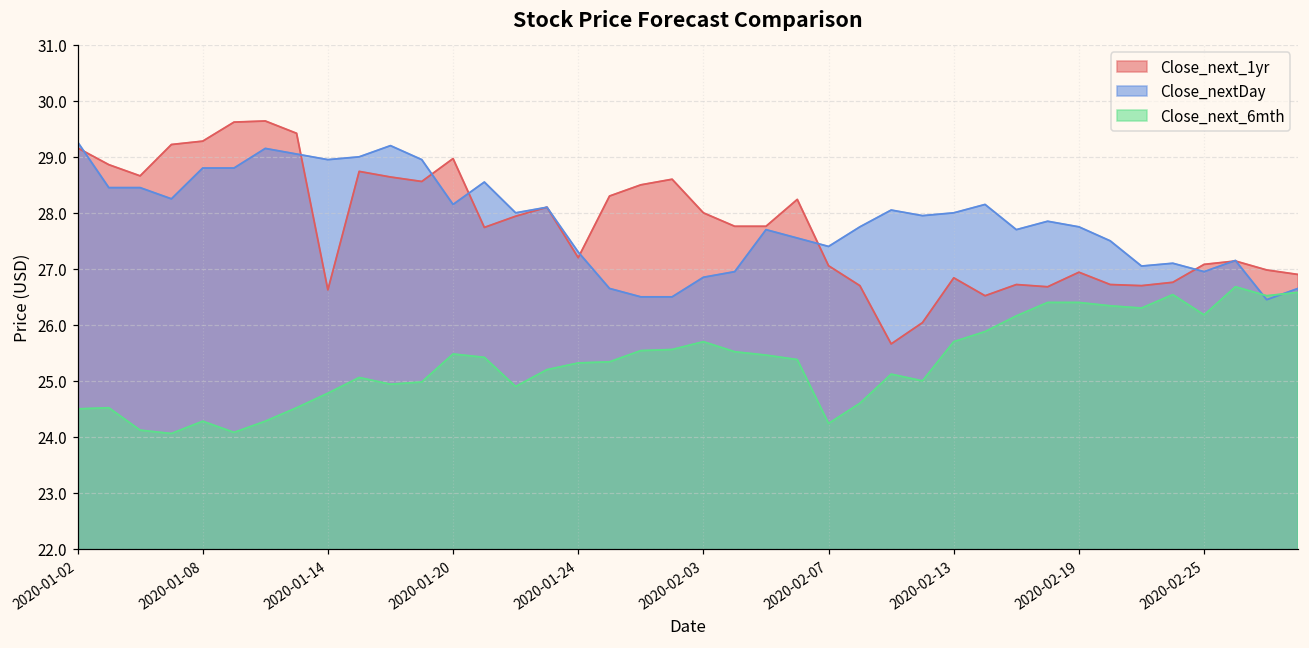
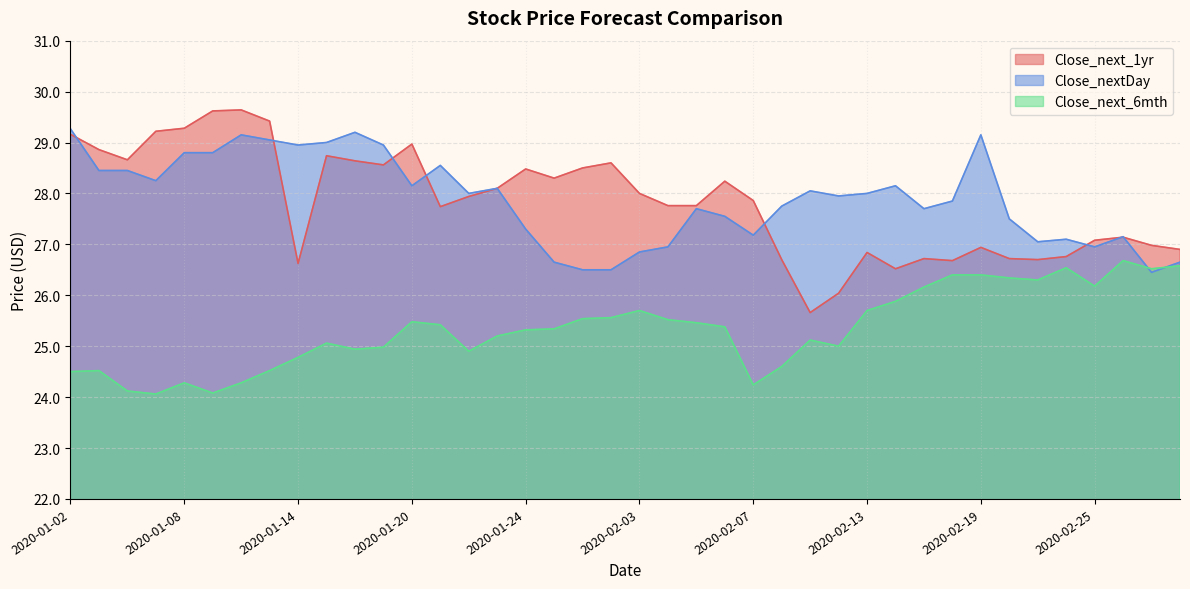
  {
    "Close_next_1yr": {
      "2020-01-02": 29.2,
      "2020-01-08": 29.3,
      "2020-01-14": 26.6,
      "2020-01-20": 29.0,
-     "2020-01-24": 27.2,
+     "2020-01-24": 28.5,
      "2020-02-03": 28.0,
-     "2020-02-07": 27.1,
+     "2020-02-07": 27.9,
      "2020-02-13": 26.8,
      "2020-02-19": 26.9,
      "2020-02-25": 27.1
    },
    "Close_nextDay": {
      "2020-01-02": 29.3,
      "2020-01-08": 28.8,
      "2020-01-14": 29.0,
      "2020-01-20": 28.1,
      "2020-01-24": 27.3,
      "2020-02-03": 26.9,
-     "2020-02-07": 27.4,
+     "2020-02-07": 27.2,
      "2020-02-13": 28.0,
-     "2020-02-19": 27.8,
+     "2020-02-19": 29.2,
      "2020-02-25": 27.0
    },
    "Close_next_6mth": {
      "2020-01-02": 24.5,
      "2020-01-08": 24.3,
      "2020-01-14": 24.8,
      "2020-01-20": 25.5,
      "2020-01-24": 25.3,
      "2020-02-03": 25.7,
      "2020-02-07": 24.2,
      "2020-02-13": 25.7,
      "2020-02-19": 26.4,
      "2020-02-25": 26.2
    }
  }
